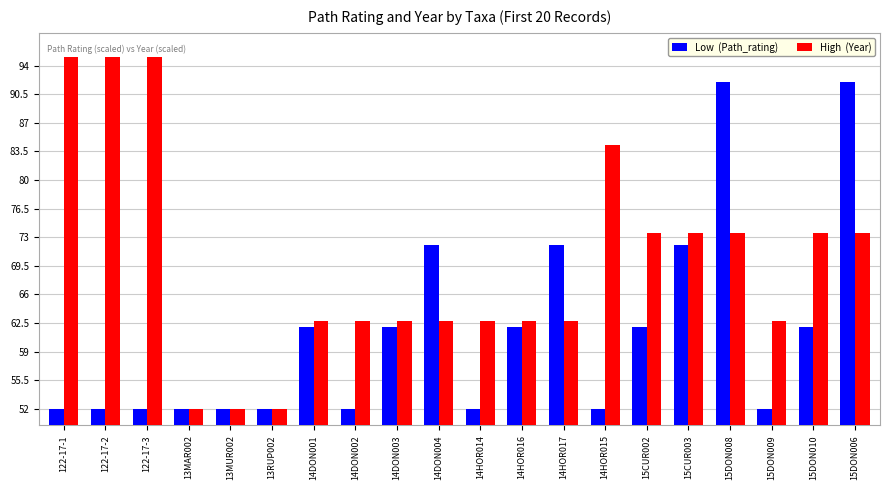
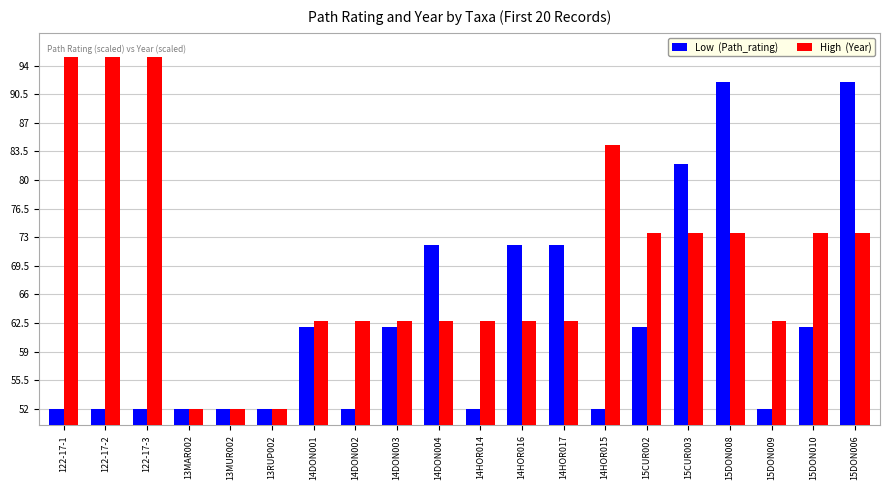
  {
    "Low (Path_rating)": {
      "122-17-1": 52,
      "122-17-2": 52,
      "122-17-3": 52,
      "13MAR002": 52,
      "13MUR002": 52,
      "13RUP002": 52,
      "14DON001": 62,
      "14DON002": 52,
      "14DON003": 62,
      "14DON004": 72,
      "14HOR014": 52,
-     "14HOR016": 62,
+     "14HOR016": 72,
      "14HOR017": 72,
      "14HOR015": 52,
      "15CUR002": 62,
-     "15CUR003": 72,
+     "15CUR003": 82,
      "15DON008": 92,
      "15DON009": 52,
      "15DON010": 62,
      "15DON006": 92
    },
    "High (Year)": {
      "122-17-1": 95,
      "122-17-2": 95,
      "122-17-3": 95,
      "13MAR002": 52,
      "13MUR002": 52,
      "13RUP002": 52,
      "14DON001": 63,
      "14DON002": 63,
      "14DON003": 63,
      "14DON004": 63,
      "14HOR014": 63,
      "14HOR016": 63,
      "14HOR017": 63,
      "14HOR015": 84,
      "15CUR002": 74,
      "15CUR003": 74,
      "15DON008": 74,
      "15DON009": 63,
      "15DON010": 74,
      "15DON006": 74
    }
  }
